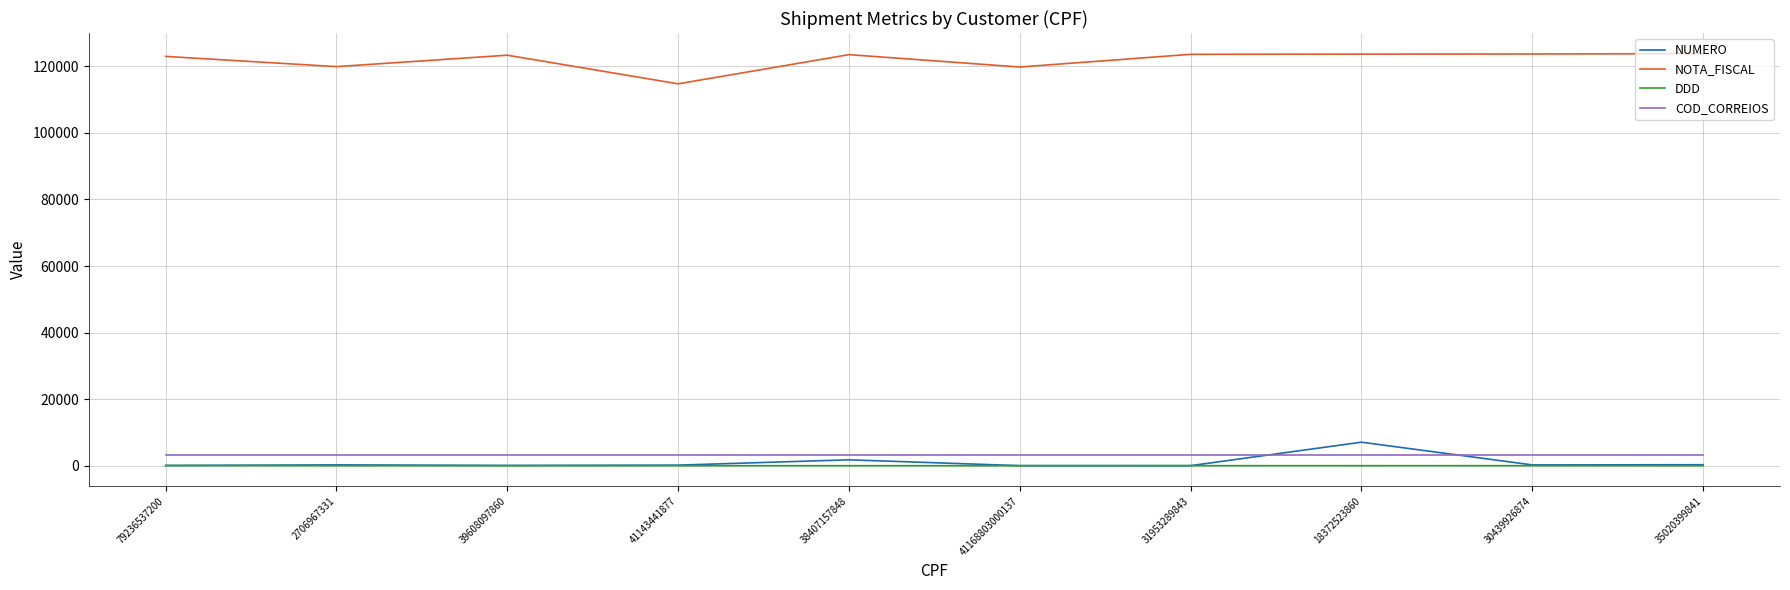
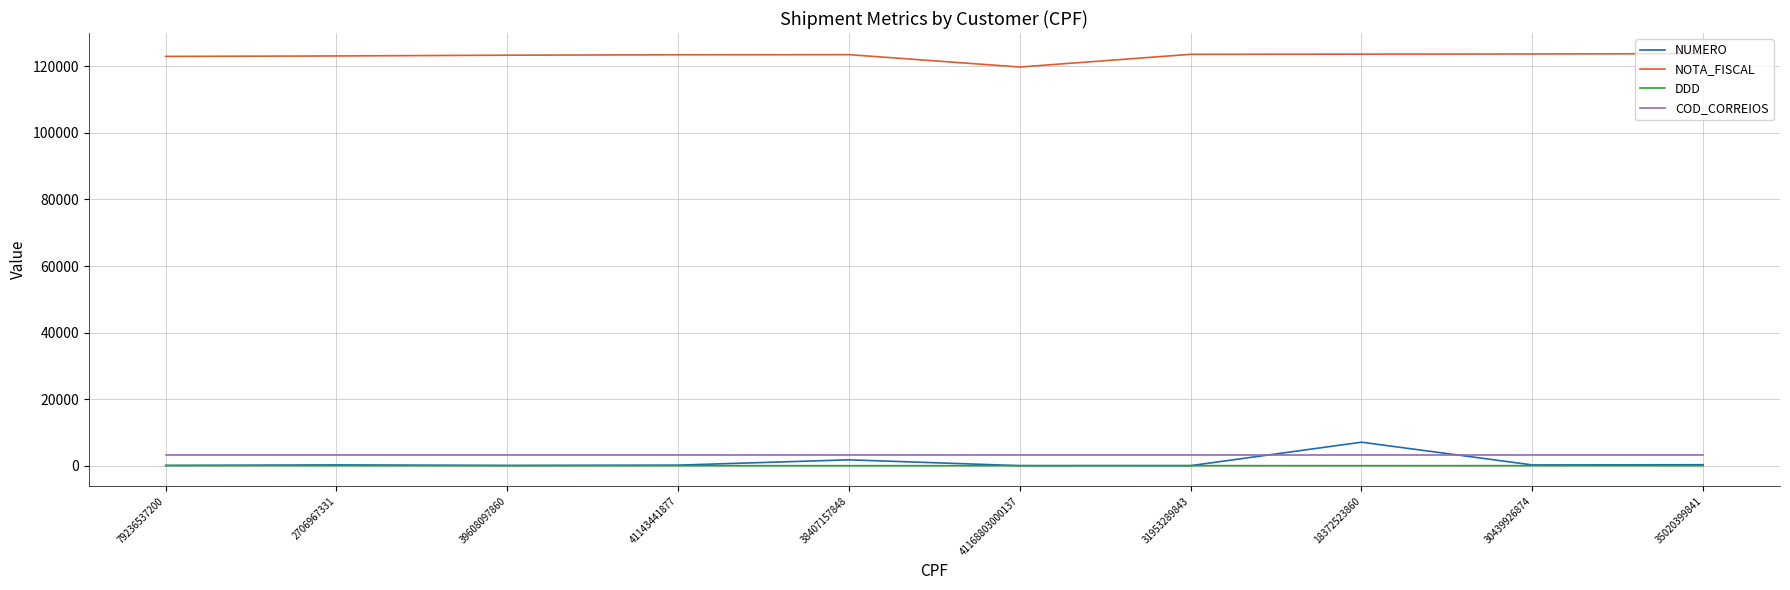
  {
    "NUMERO": {
      "38407157848": 2000,
      "18372523860": 7000
    },
    "NOTA_FISCAL": {
      "79236537200": 123000,
-     "2706967331": 120000,
+     "2706967331": 123000,
      "39608097860": 123000,
-     "41143441877": 115000,
+     "41143441877": 123000,
      "38407157848": 124000,
      "41168803000137": 120000,
      "31953289843": 124000,
      "18372523860": 124000,
      "30439926874": 124000
    },
    "DDD": {
      "38407157848": 0,
      "18372523860": 0
    },
    "COD_CORREIOS": {
      "79236537200": 3000,
      "2706967331": 3000,
      "39608097860": 3000,
      "41143441877": 3000,
      "38407157848": 3000,
      "41168803000137": 3000,
      "31953289843": 3000,
      "18372523860": 3000,
      "30439926874": 3000,
      "35020399841": 3000
    }
  }
